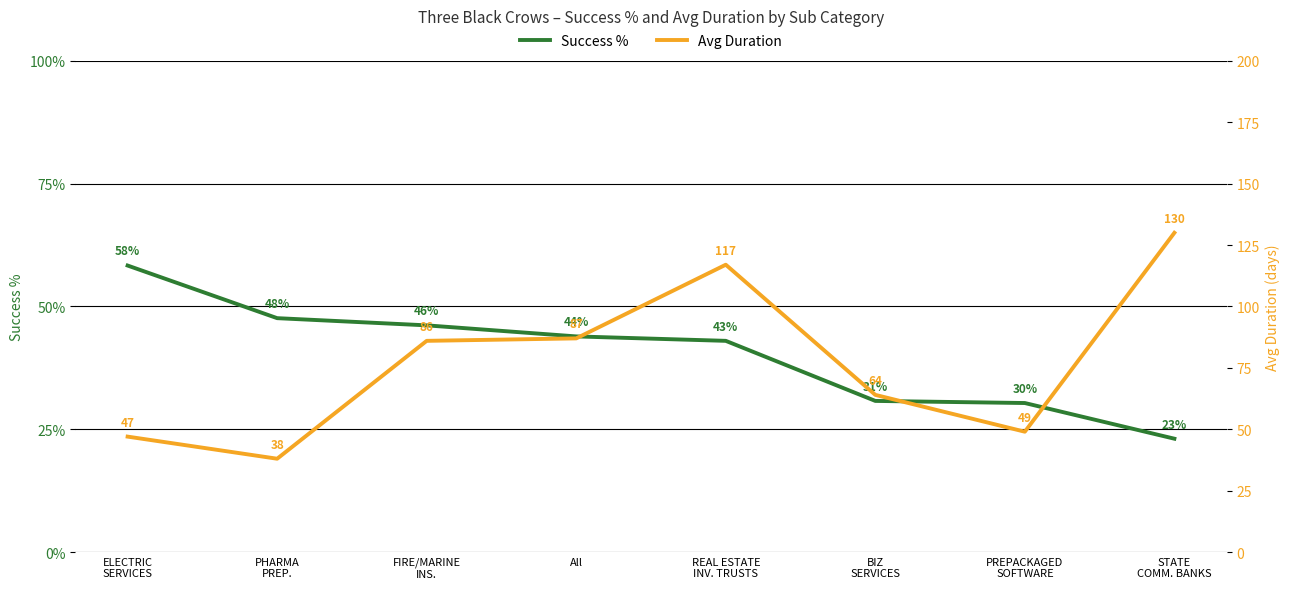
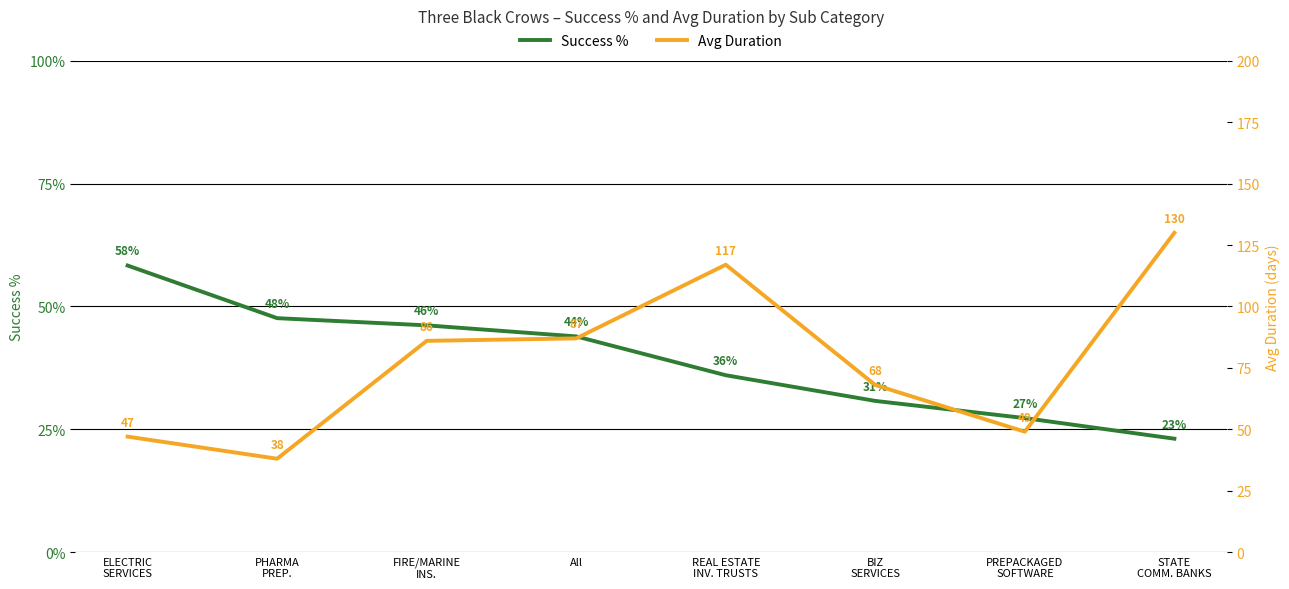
  {
    "Success %": {
      "ELECTRIC SERVICES": "58%",
      "PHARMA PREP.": "48%",
      "FIRE/MARINE INS.": "46%",
-     "REAL ESTATE INV. TRUSTS": "43%",
-     "PREPACKAGED SOFTWARE": "30%",
+     "REAL ESTATE INV. TRUSTS": "36%",
+     "PREPACKAGED SOFTWARE": "27%",
      "STATE COMM. BANKS": "23%"
    },
    "Avg Duration": {
      "ELECTRIC SERVICES": "47",
      "PHARMA PREP.": "38",
      "REAL ESTATE INV. TRUSTS": "117",
-     "BIZ SERVICES": "64",
+     "BIZ SERVICES": "68",
      "STATE COMM. BANKS": "130"
    }
  }
